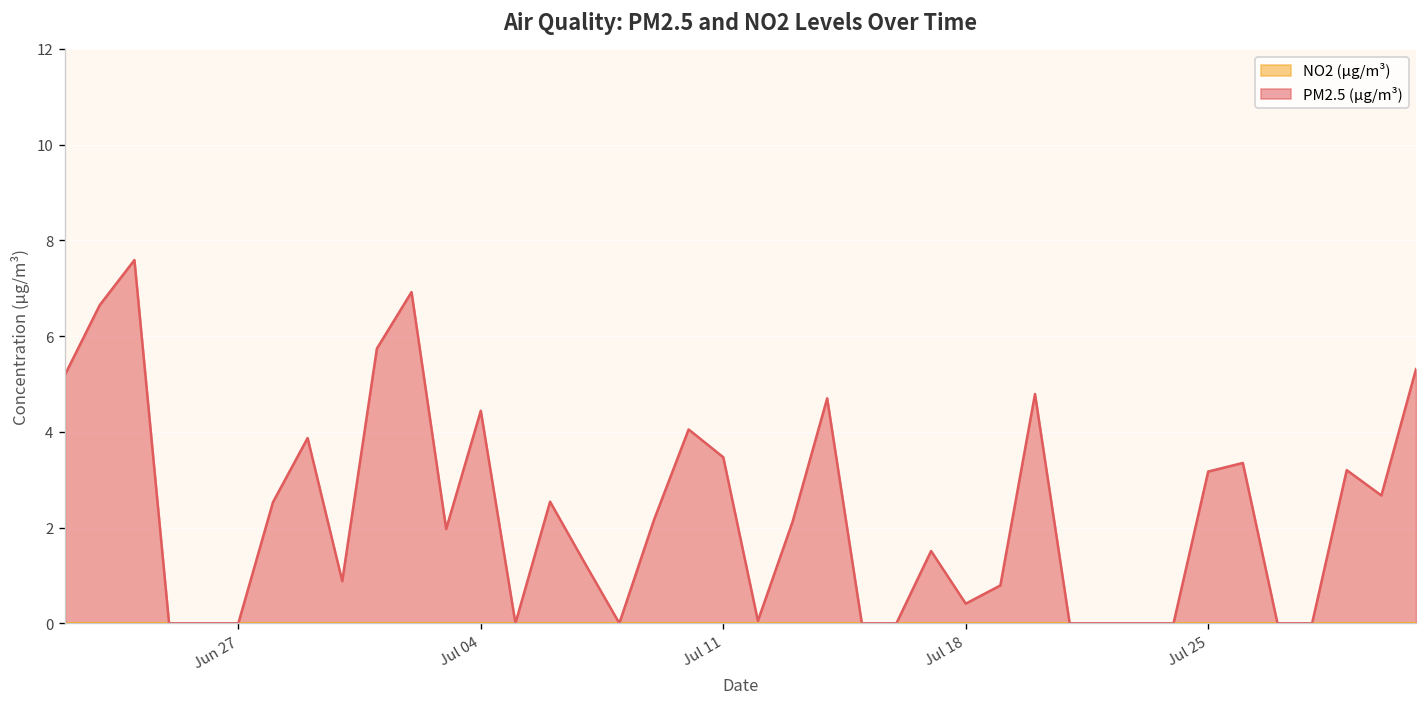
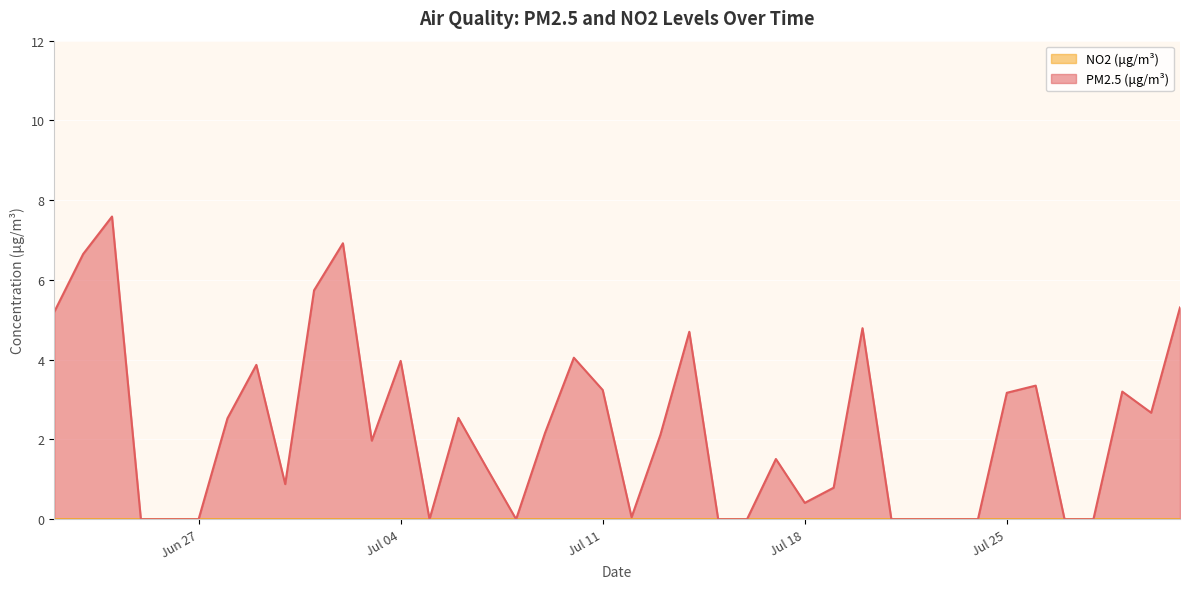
  {
    "NO2 (μg/m³)": {
      "Jul 04": 0.0,
      "Jul 11": 0.0,
      "Jul 18": 0.0,
      "Jul 25": 0.0
    },
    "PM2.5 (μg/m³)": {
-     "Jul 04": 4.4,
-     "Jul 11": 3.5,
+     "Jul 04": 4.0,
+     "Jul 11": 3.2,
      "Jul 18": 0.4,
      "Jul 25": 3.2
    }
  }
